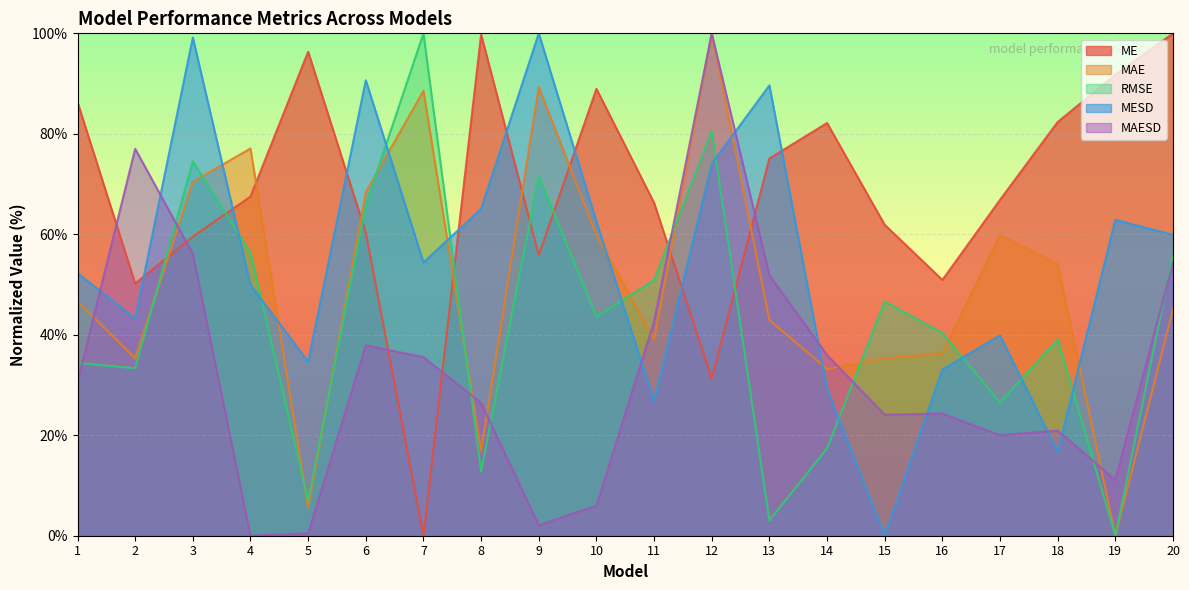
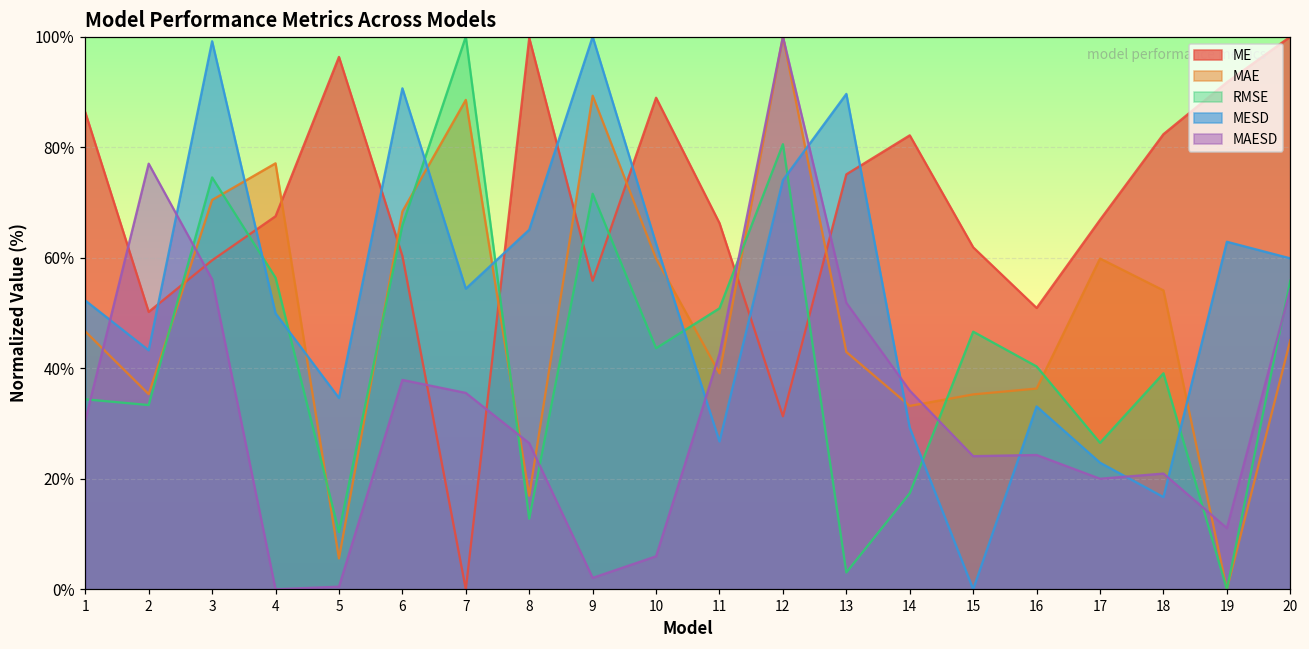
  {
    "RMSE": {
      "1": "34%",
      "2": "33%",
      "3": "75%",
      "4": "56%",
-     "5": "7%",
+     "5": "10%",
      "6": "66%",
      "7": "100%",
      "8": "13%",
      "9": "72%",
      "10": "44%",
      "11": "51%",
      "12": "81%",
      "13": "3%",
      "14": "17%",
      "15": "47%",
      "16": "40%",
      "17": "27%",
      "18": "39%",
      "20": "56%"
    },
    "MESD": {
      "1": "52%",
      "2": "43%",
      "3": "99%",
      "4": "50%",
      "5": "35%",
      "6": "91%",
      "7": "54%",
      "8": "65%",
      "9": "100%",
      "10": "63%",
      "11": "27%",
      "12": "74%",
      "13": "90%",
      "14": "29%",
      "15": "0%",
      "16": "33%",
-     "17": "40%",
+     "17": "23%",
      "18": "17%",
      "19": "63%",
      "20": "60%"
    },
    "MAESD": {
      "1": "31%",
      "2": "77%",
      "3": "56%",
      "4": "0%",
      "5": "0%",
      "6": "38%",
      "7": "36%",
      "8": "26%",
      "9": "2%",
      "10": "6%",
      "11": "43%",
      "13": "52%",
      "14": "36%",
      "15": "24%",
      "16": "24%",
      "17": "20%",
      "18": "21%",
      "19": "11%",
      "20": "54%"
    }
  }
